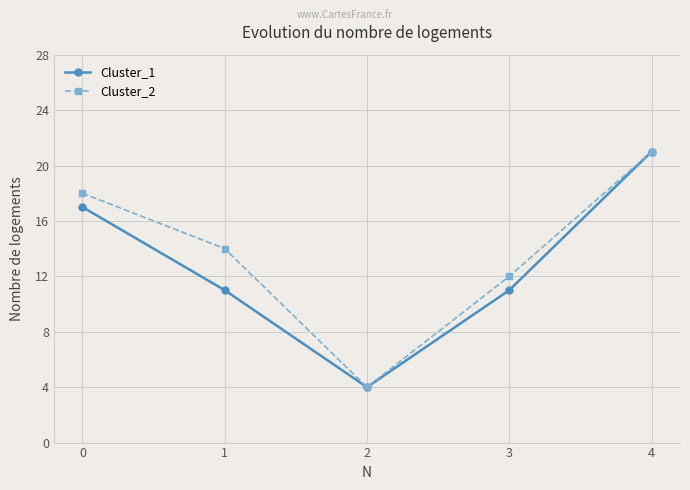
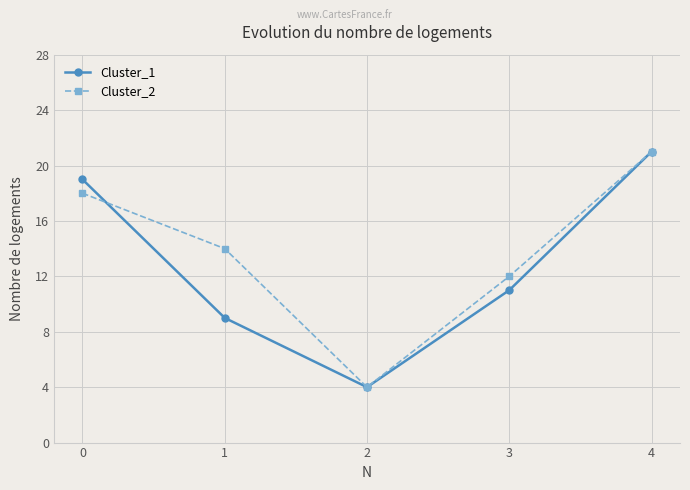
  {
    "Cluster_1": {
-     "0": 17,
-     "1": 11,
+     "0": 19,
+     "1": 9,
      "3": 11
    },
    "Cluster_2": {
      "0": 18,
      "1": 14,
      "3": 12
    }
  }
